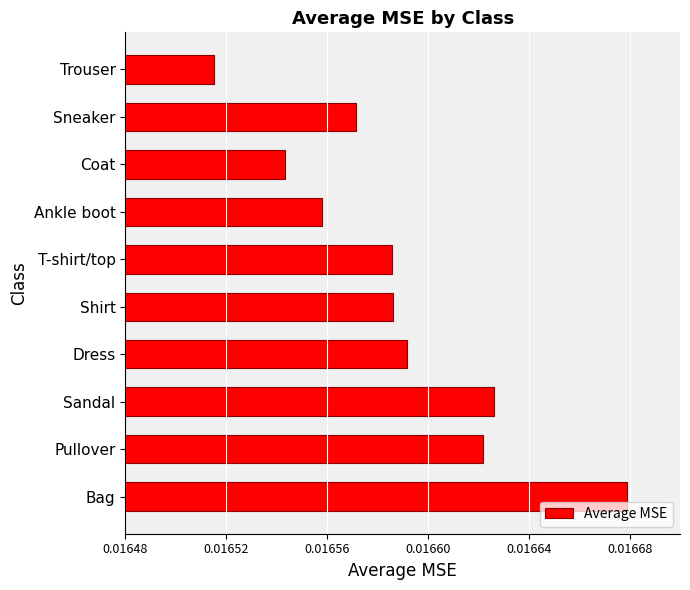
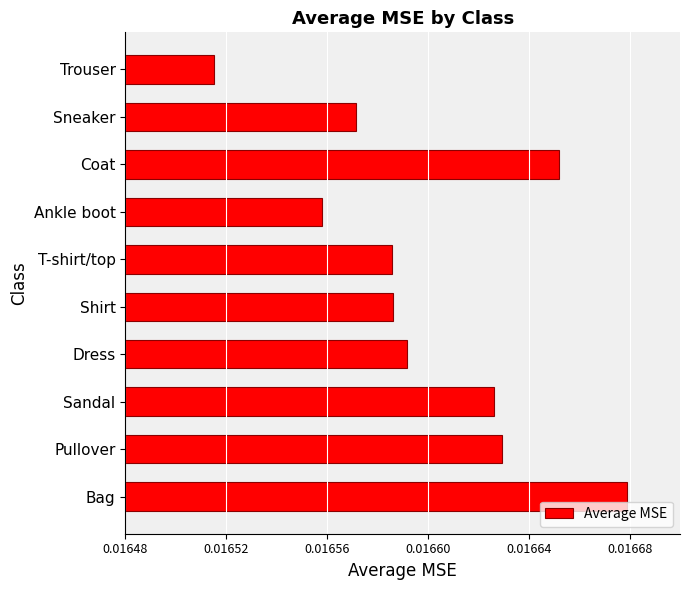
  {
    "Trouser": 0.016515,
    "Sneaker": 0.016572,
-   "Coat": 0.016543,
+   "Coat": 0.016652,
    "Ankle boot": 0.016558,
    "T-shirt/top": 0.016586,
    "Shirt": 0.016586,
    "Dress": 0.016592,
    "Sandal": 0.016626,
-   "Pullover": 0.016622,
+   "Pullover": 0.016629,
    "Bag": 0.016679
  }
